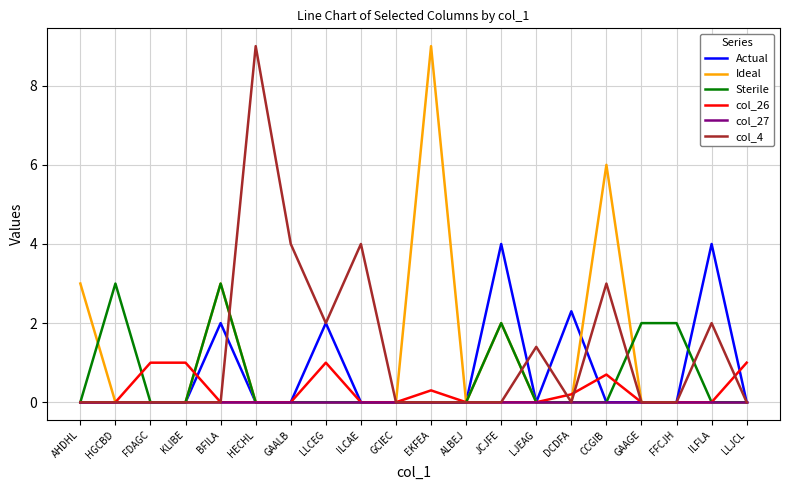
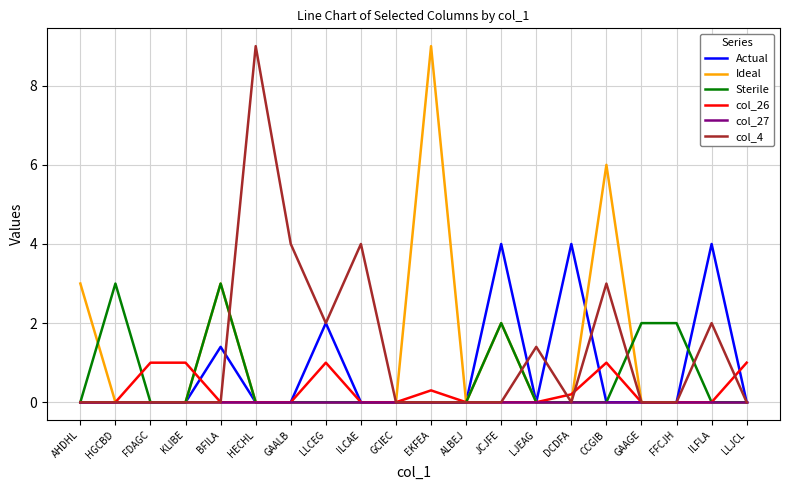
  {
    "Actual": {
-     "BFILA": 2.0,
+     "BFILA": 1.4,
      "JCJFE": 4.0,
-     "DCDFA": 2.3,
+     "DCDFA": 4.0,
      "ILFLA": 4.0
    },
    "Ideal": {
      "AHDHL": 3.0,
      "EKFEA": 9.0,
      "CCGIB": 6.0
    },
    "Sterile": {
      "HGCBD": 3.0,
      "GAAGE": 2.0,
      "FFCJH": 2.0
    },
    "col_26": {
      "FDAGC": 1.0,
      "KLIBE": 1.0,
      "LLCEG": 1.0,
      "EKFEA": 0.3,
      "DCDFA": 0.2,
-     "CCGIB": 0.7,
+     "CCGIB": 1.0,
      "LLJCL": 1.0
    },
    "col_4": {
      "HECHL": 9.0,
      "GAALB": 4.0,
      "ILCAE": 4.0,
      "LJEAG": 1.4,
      "CCGIB": 3.0,
      "ILFLA": 2.0
    }
  }
